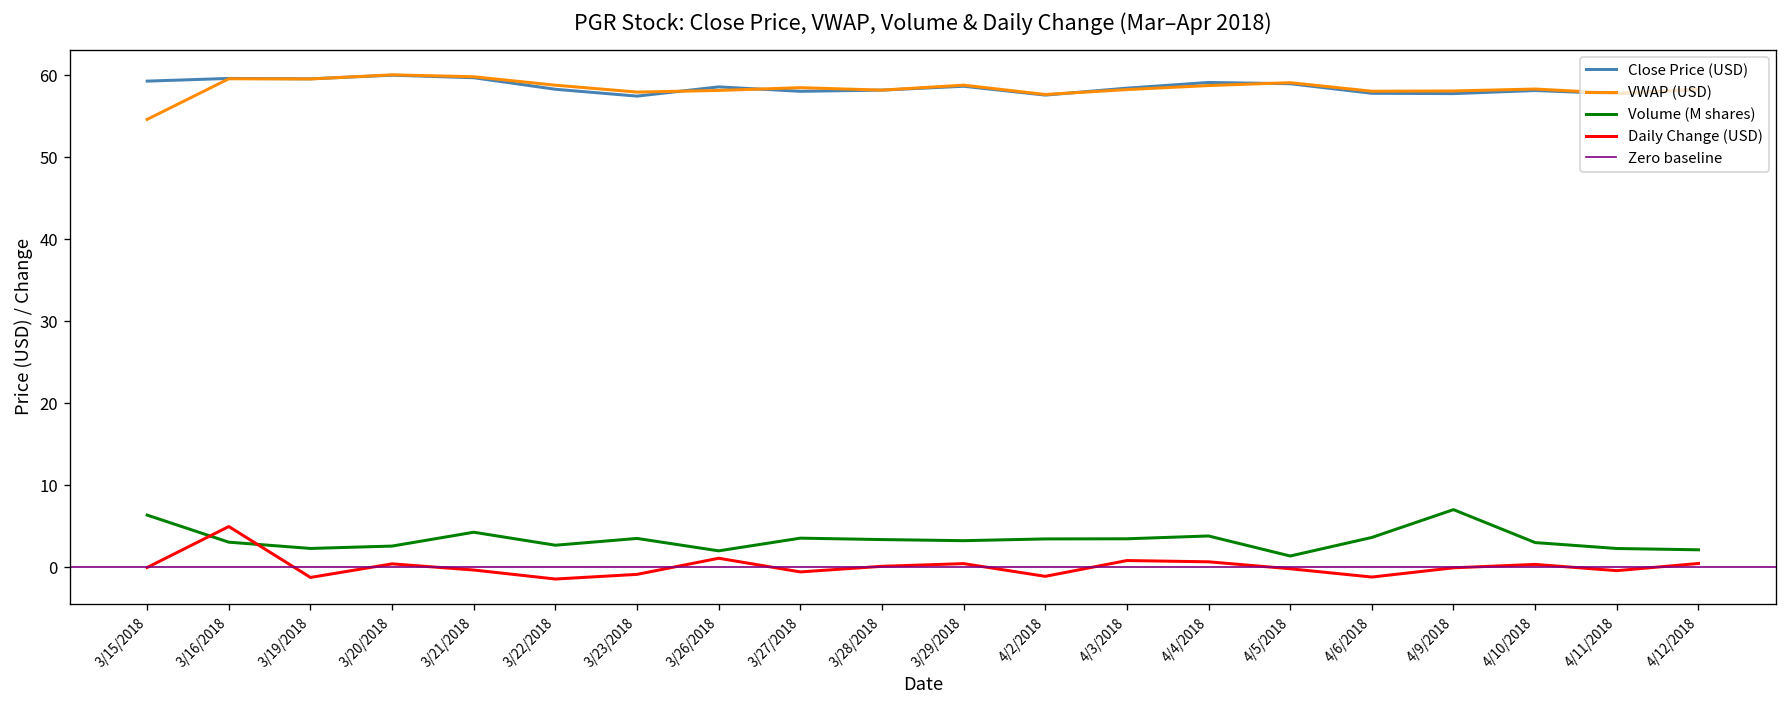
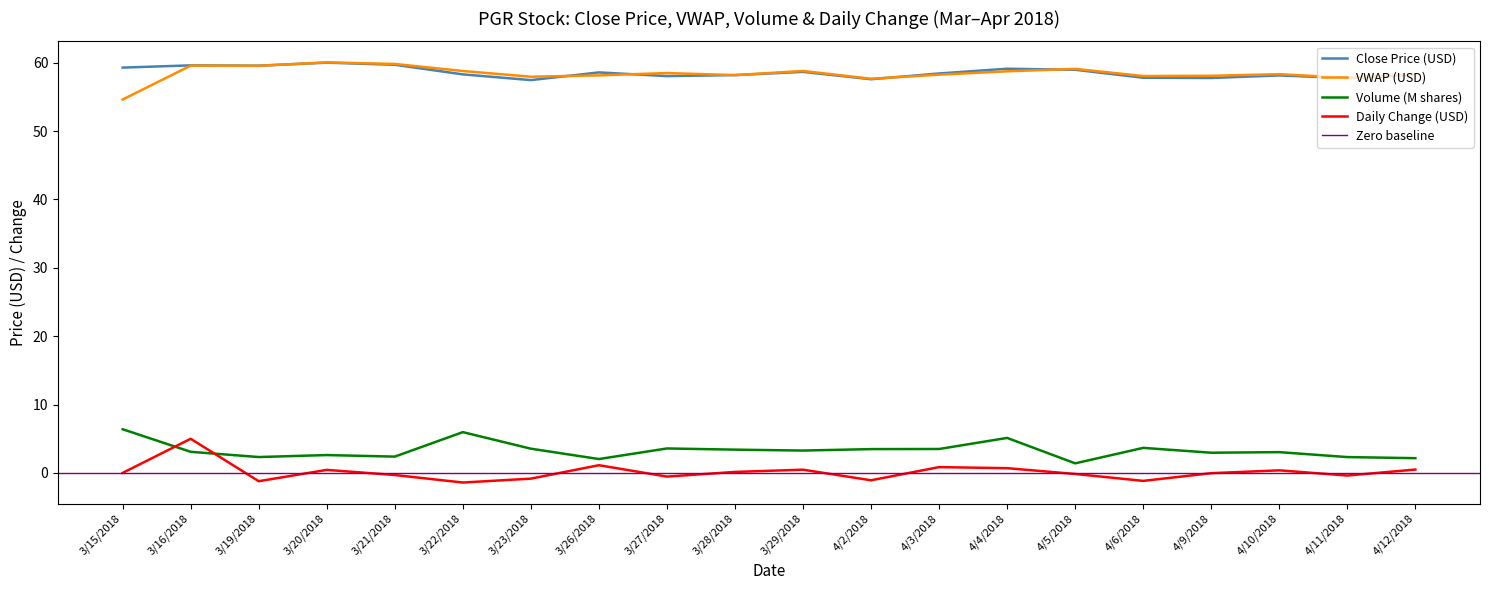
  {
    "Close Price (USD)": {
      "3/15/2018": 59,
      "3/22/2018": 58,
      "3/23/2018": 57,
      "3/26/2018": 59,
      "3/27/2018": 58,
      "4/4/2018": 59
    },
    "VWAP (USD)": {
      "3/15/2018": 55,
      "3/22/2018": 59,
      "3/23/2018": 58,
      "3/26/2018": 58,
      "3/27/2018": 58,
      "4/4/2018": 59
    },
    "Volume (M shares)": {
      "3/15/2018": 6,
      "3/16/2018": 3,
      "3/19/2018": 2,
      "3/20/2018": 3,
-     "3/21/2018": 4,
-     "3/22/2018": 3,
+     "3/21/2018": 2,
+     "3/22/2018": 6,
      "3/23/2018": 4,
      "3/26/2018": 2,
      "3/27/2018": 4,
      "3/28/2018": 3,
      "3/29/2018": 3,
      "4/2/2018": 3,
      "4/3/2018": 3,
-     "4/4/2018": 4,
+     "4/4/2018": 5,
      "4/5/2018": 1,
      "4/6/2018": 4,
-     "4/9/2018": 7,
+     "4/9/2018": 3,
      "4/10/2018": 3,
      "4/11/2018": 2,
      "4/12/2018": 2
    },
    "Daily Change (USD)": {
      "3/15/2018": 0,
      "3/16/2018": 5,
      "3/19/2018": -1,
      "3/20/2018": 0,
      "3/21/2018": 0,
      "3/22/2018": -1,
      "3/23/2018": -1,
      "3/26/2018": 1,
      "3/27/2018": -1,
      "3/28/2018": 0,
      "3/29/2018": 0,
      "4/2/2018": -1,
      "4/3/2018": 1,
      "4/4/2018": 1,
      "4/5/2018": 0,
      "4/6/2018": -1,
      "4/9/2018": 0,
      "4/10/2018": 0,
      "4/11/2018": 0,
      "4/12/2018": 0
    }
  }
